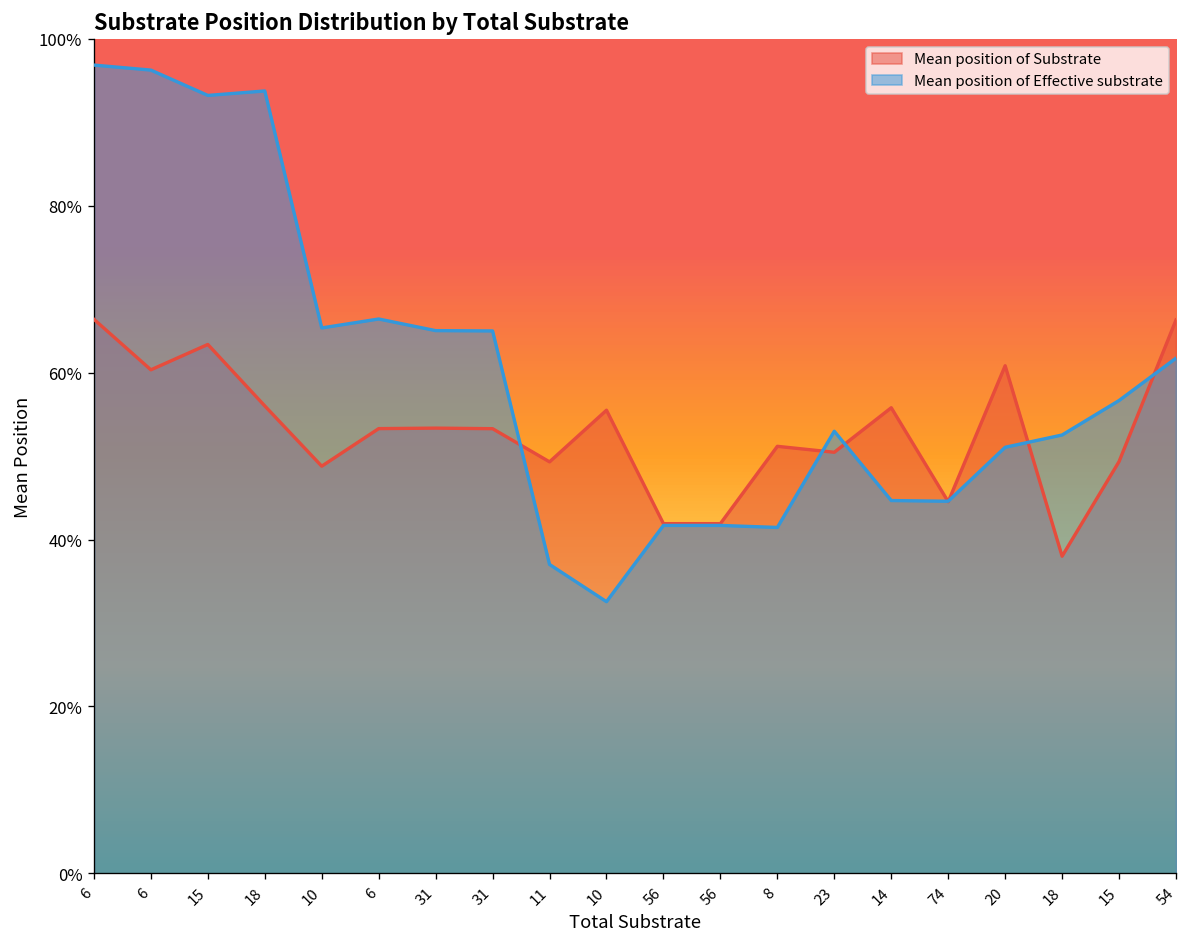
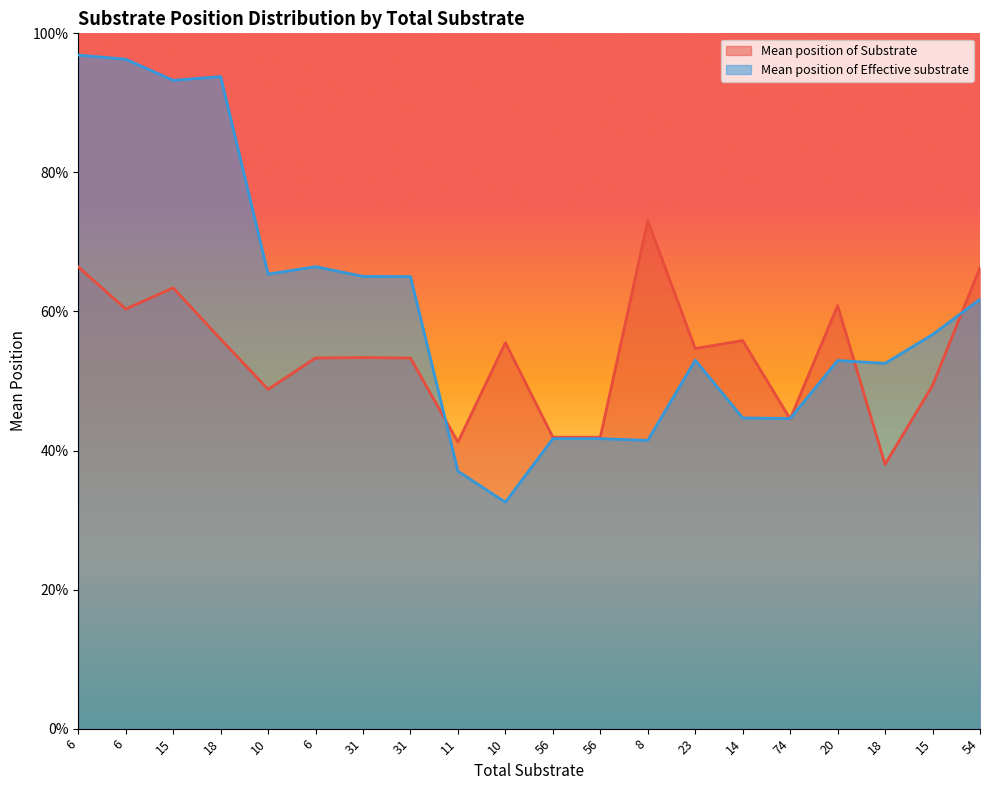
  {
    "Mean position of Substrate": {
-     "11": "49%",
-     "8": "51%",
-     "23": "50%",
+     "11": "41%",
+     "8": "73%",
+     "23": "55%",
      "14": "56%",
      "20": "61%",
      "54": "66%"
    },
    "Mean position of Effective substrate": {
      "11": "37%",
      "8": "41%",
      "23": "53%",
      "14": "45%",
-     "20": "51%",
+     "20": "53%",
      "54": "62%"
    }
  }
